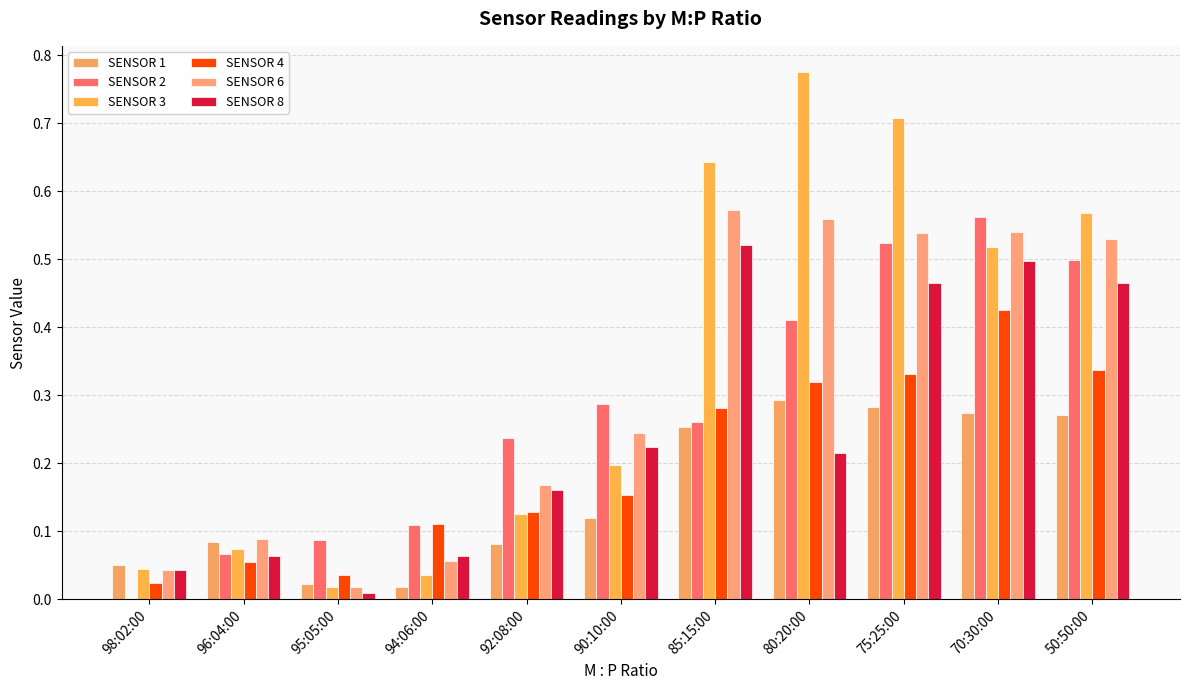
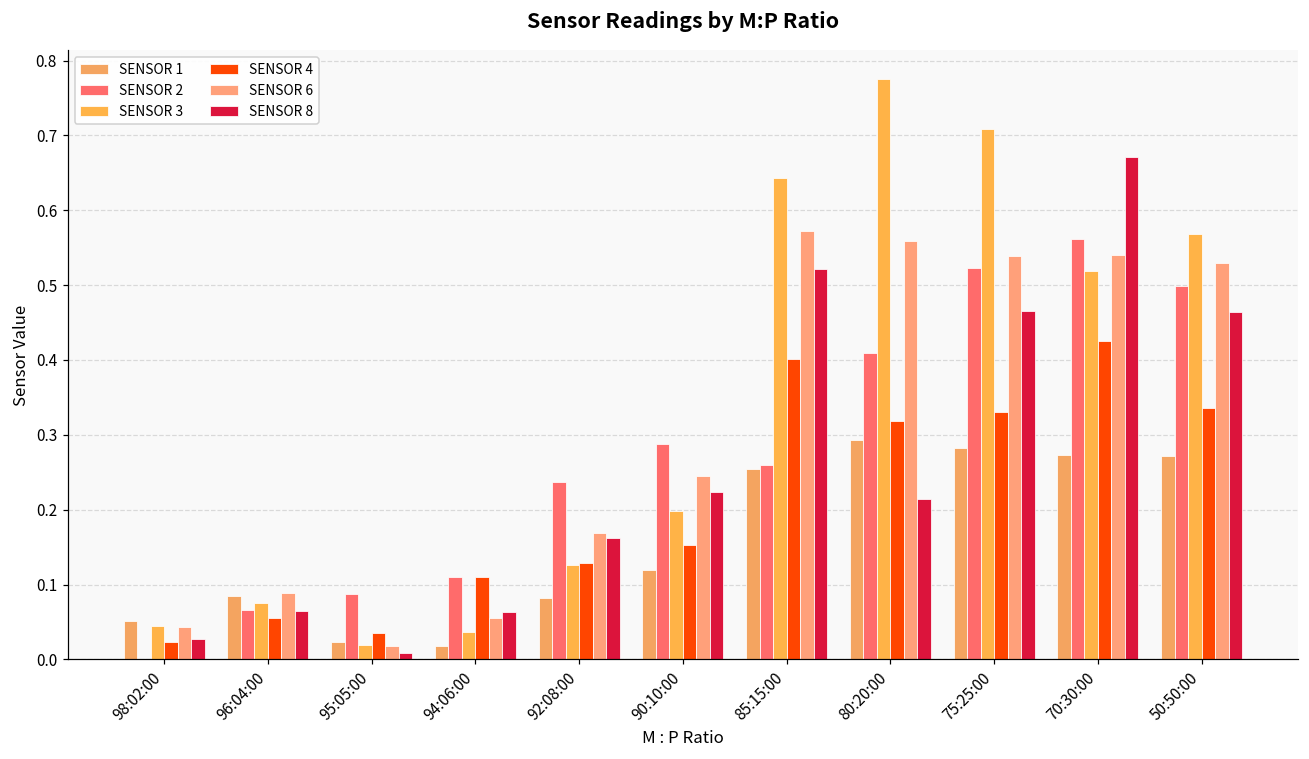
  {
    "SENSOR 4": {
      "98:02:00": 0.02,
      "96:04:00": 0.06,
      "95:05:00": 0.04,
      "94:06:00": 0.11,
      "92:08:00": 0.13,
      "90:10:00": 0.15,
-     "85:15:00": 0.28,
+     "85:15:00": 0.40,
      "80:20:00": 0.32,
      "75:25:00": 0.33,
      "70:30:00": 0.43,
      "50:50:00": 0.34
    },
    "SENSOR 8": {
-     "98:02:00": 0.04,
+     "98:02:00": 0.03,
      "96:04:00": 0.06,
      "95:05:00": 0.01,
      "94:06:00": 0.06,
      "92:08:00": 0.16,
      "90:10:00": 0.22,
      "85:15:00": 0.52,
      "80:20:00": 0.21,
      "75:25:00": 0.47,
-     "70:30:00": 0.50,
+     "70:30:00": 0.67,
      "50:50:00": 0.46
    }
  }
